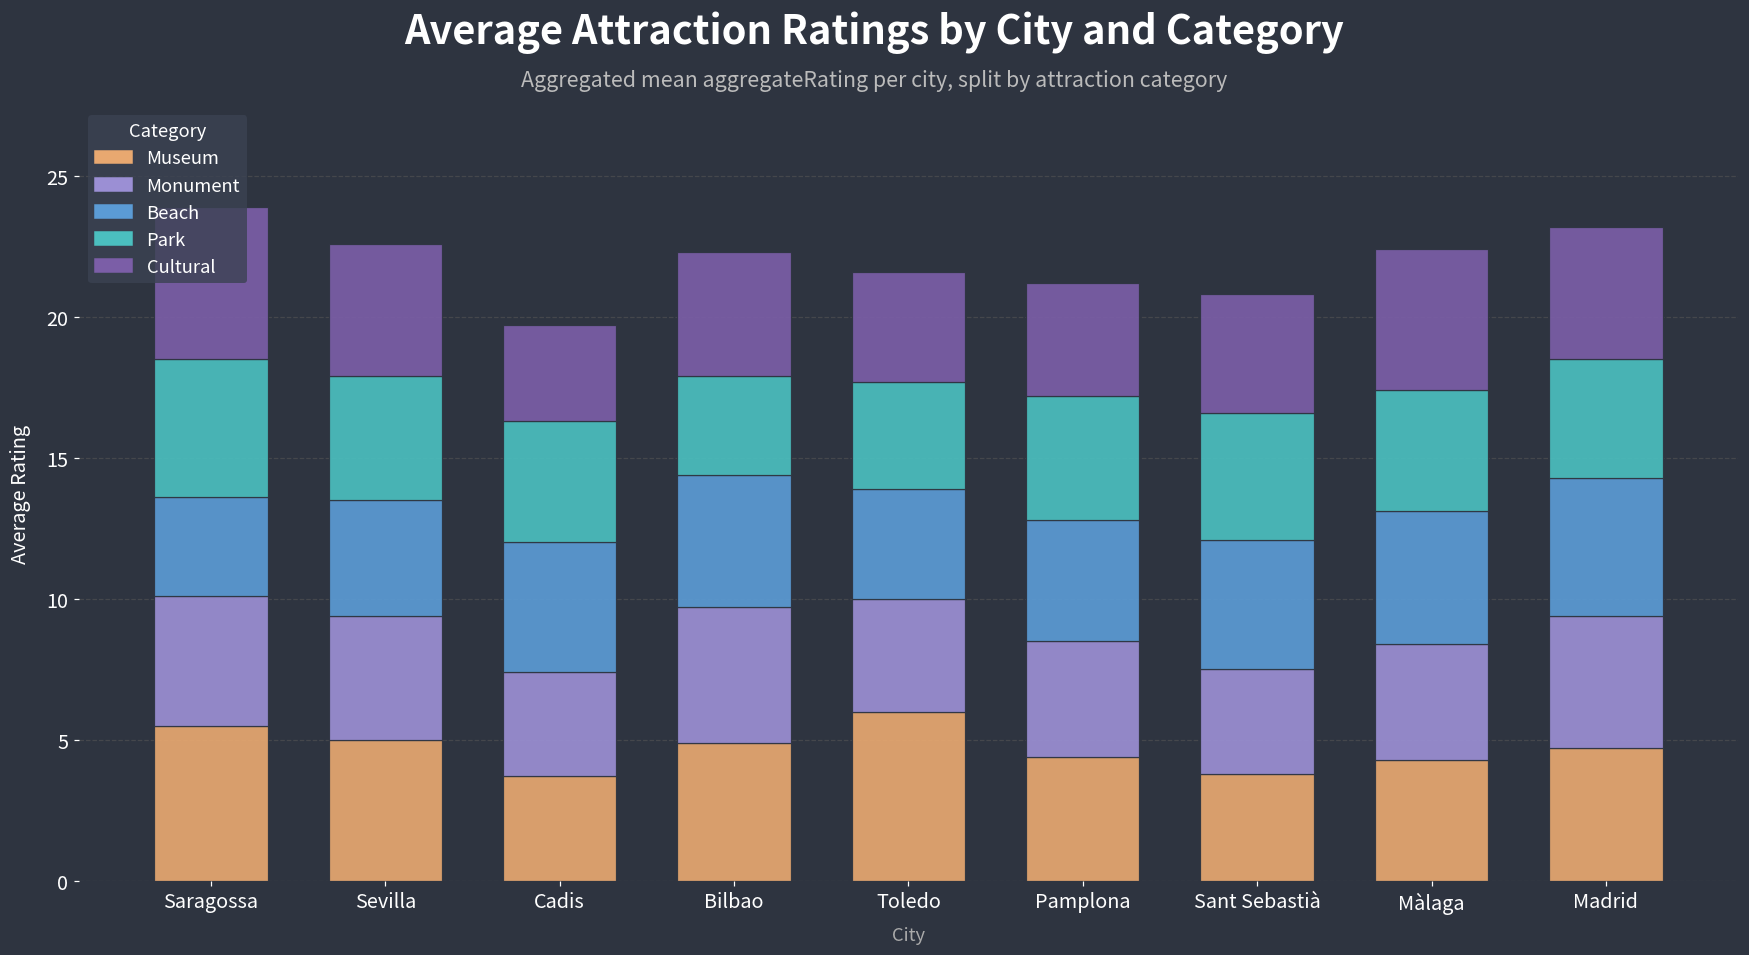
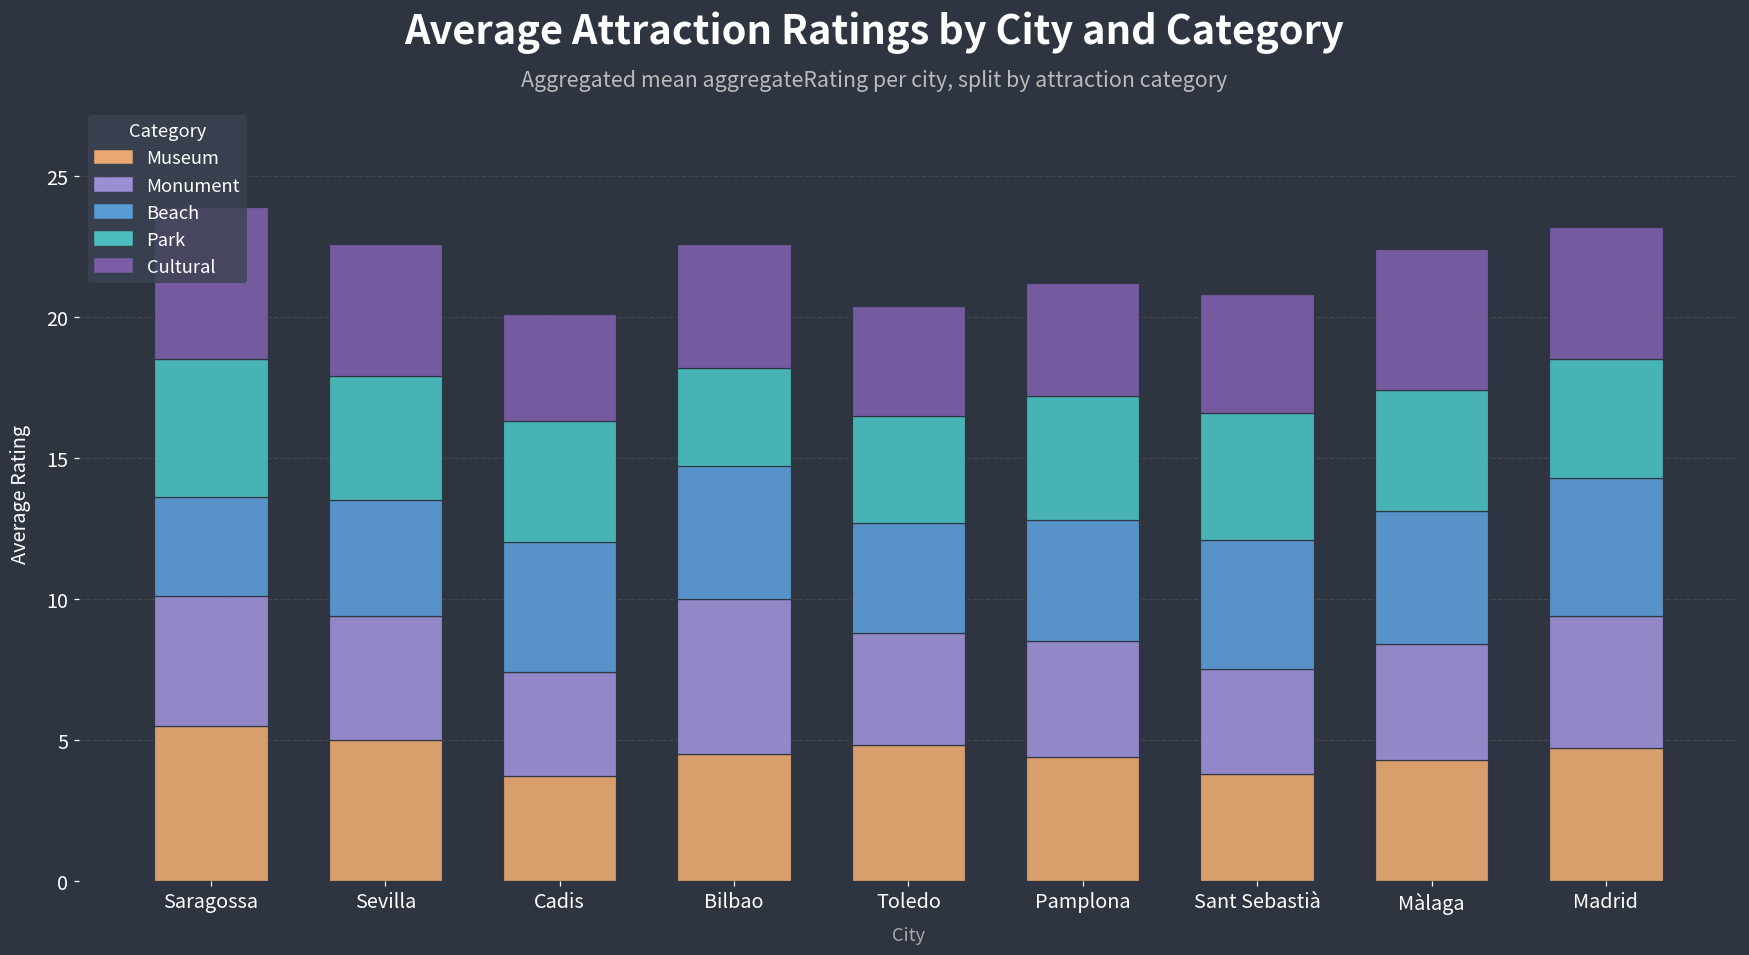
  {
    "Museum": {
      "Saragossa": 5.5,
      "Sevilla": 5.0,
      "Cadis": 3.7,
-     "Bilbao": 4.9,
-     "Toledo": 6.0,
+     "Bilbao": 4.5,
+     "Toledo": 4.8,
      "Pamplona": 4.4,
      "Sant Sebastià": 3.8,
      "Màlaga": 4.3,
      "Madrid": 4.7
    },
    "Monument": {
      "Saragossa": 4.6,
      "Sevilla": 4.4,
      "Cadis": 3.7,
-     "Bilbao": 4.8,
+     "Bilbao": 5.5,
      "Toledo": 4.0,
      "Pamplona": 4.1,
      "Sant Sebastià": 3.7,
      "Màlaga": 4.1,
      "Madrid": 4.7
    },
    "Cultural": {
      "Sevilla": 4.7,
-     "Cadis": 3.4,
+     "Cadis": 3.8,
      "Bilbao": 4.4,
      "Toledo": 3.9,
      "Pamplona": 4.0,
      "Sant Sebastià": 4.2,
      "Màlaga": 5.0,
      "Madrid": 4.7
    }
  }
